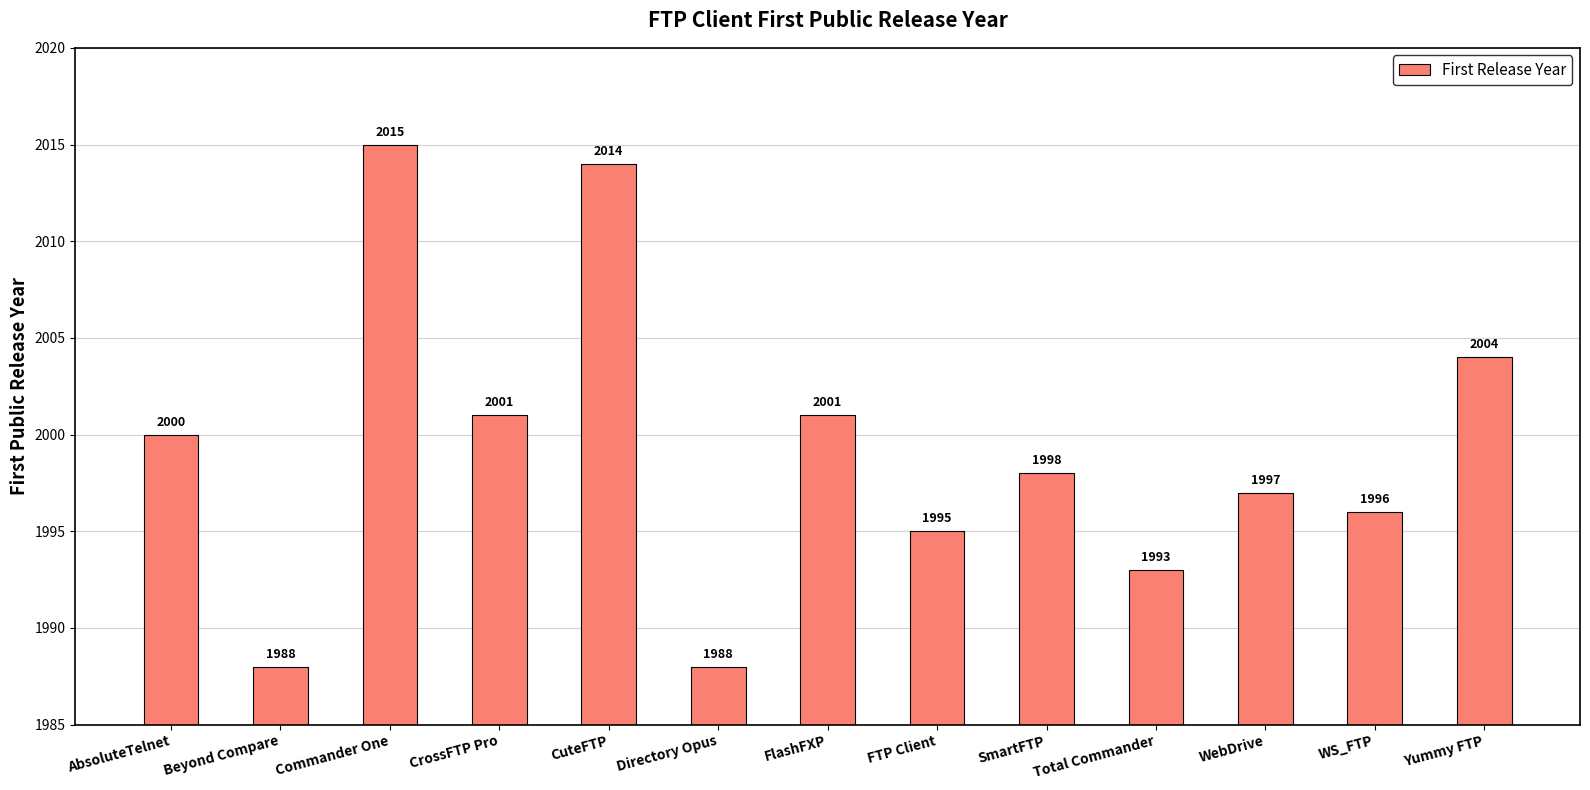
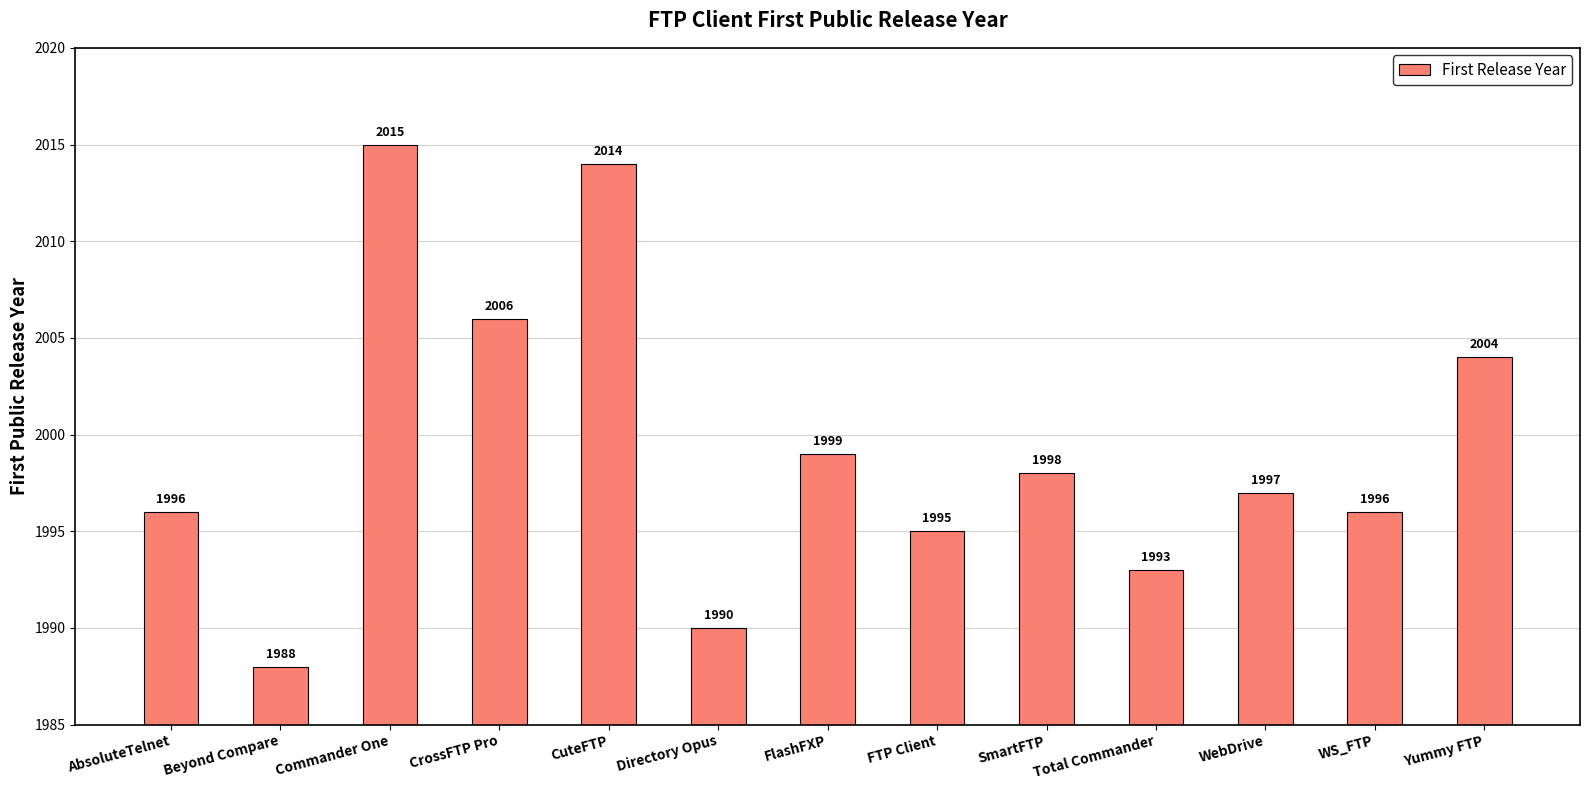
  {
-   "AbsoluteTelnet": 2000,
+   "AbsoluteTelnet": 1996,
    "Beyond Compare": 1988,
    "Commander One": 2015,
-   "CrossFTP Pro": 2001,
+   "CrossFTP Pro": 2006,
    "CuteFTP": 2014,
-   "Directory Opus": 1988,
-   "FlashFXP": 2001,
+   "Directory Opus": 1990,
+   "FlashFXP": 1999,
    "FTP Client": 1995,
    "SmartFTP": 1998,
    "Total Commander": 1993,
    "WebDrive": 1997,
    "WS_FTP": 1996,
    "Yummy FTP": 2004
  }
